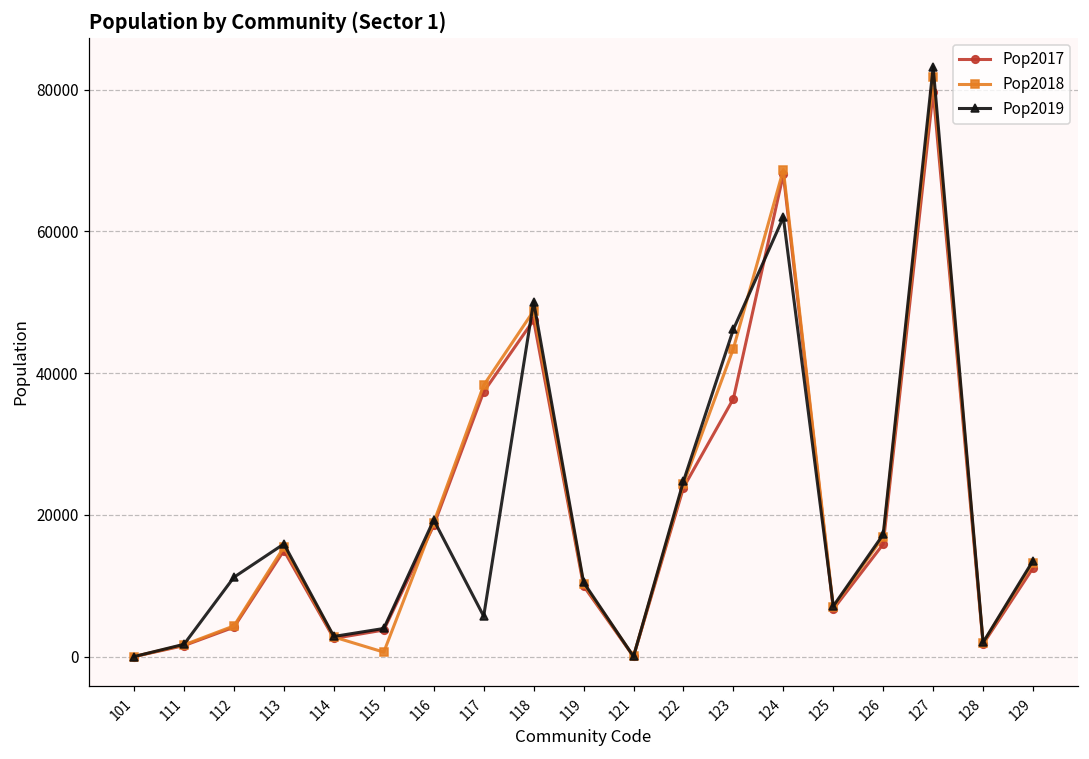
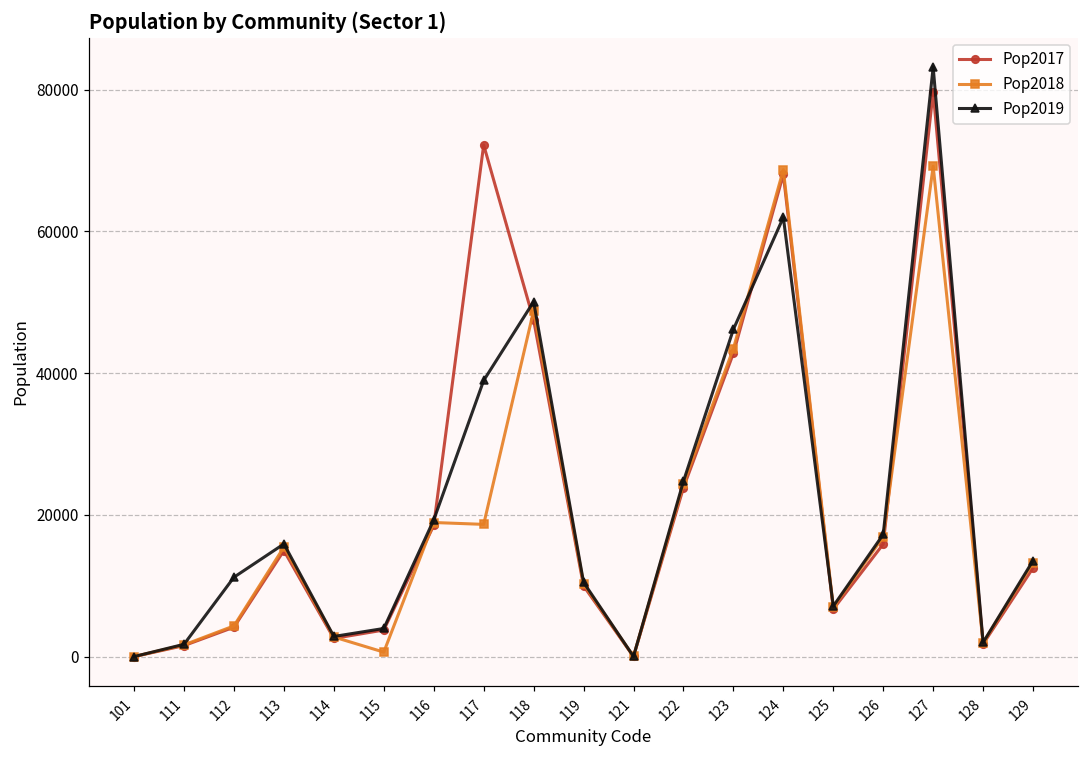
  {
    "Pop2017": {
      "113": 15000,
      "116": 19000,
-     "117": 37000,
+     "117": 72000,
      "118": 47000,
      "122": 24000,
-     "123": 36000,
+     "123": 43000,
      "124": 68000,
      "126": 16000,
      "127": 80000,
      "129": 13000
    },
    "Pop2018": {
      "113": 15000,
      "115": 1000,
-     "117": 38000,
+     "117": 19000,
      "118": 49000,
      "123": 43000,
      "124": 69000,
-     "127": 82000
+     "127": 69000
    },
    "Pop2019": {
      "112": 11000,
      "113": 16000,
-     "117": 6000,
+     "117": 39000,
      "118": 50000,
      "123": 46000,
      "124": 62000,
      "127": 83000
    }
  }
